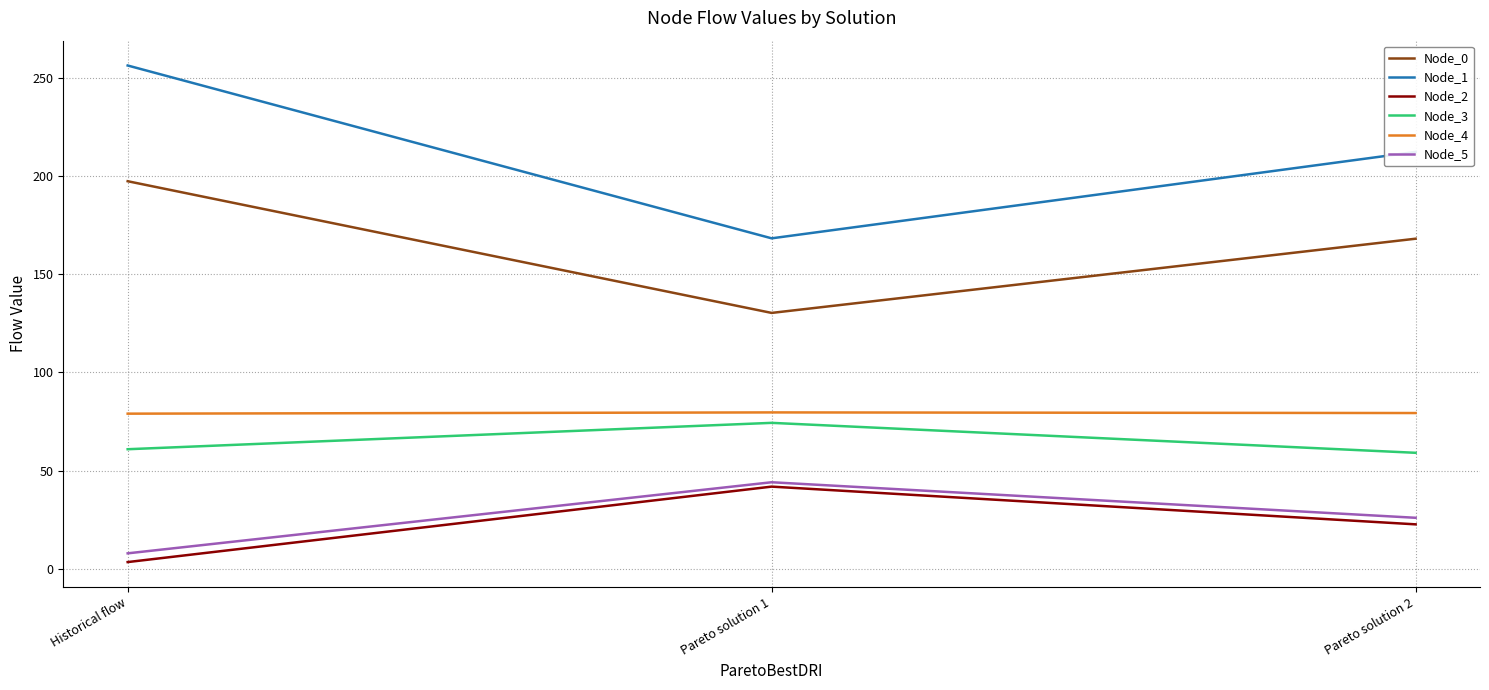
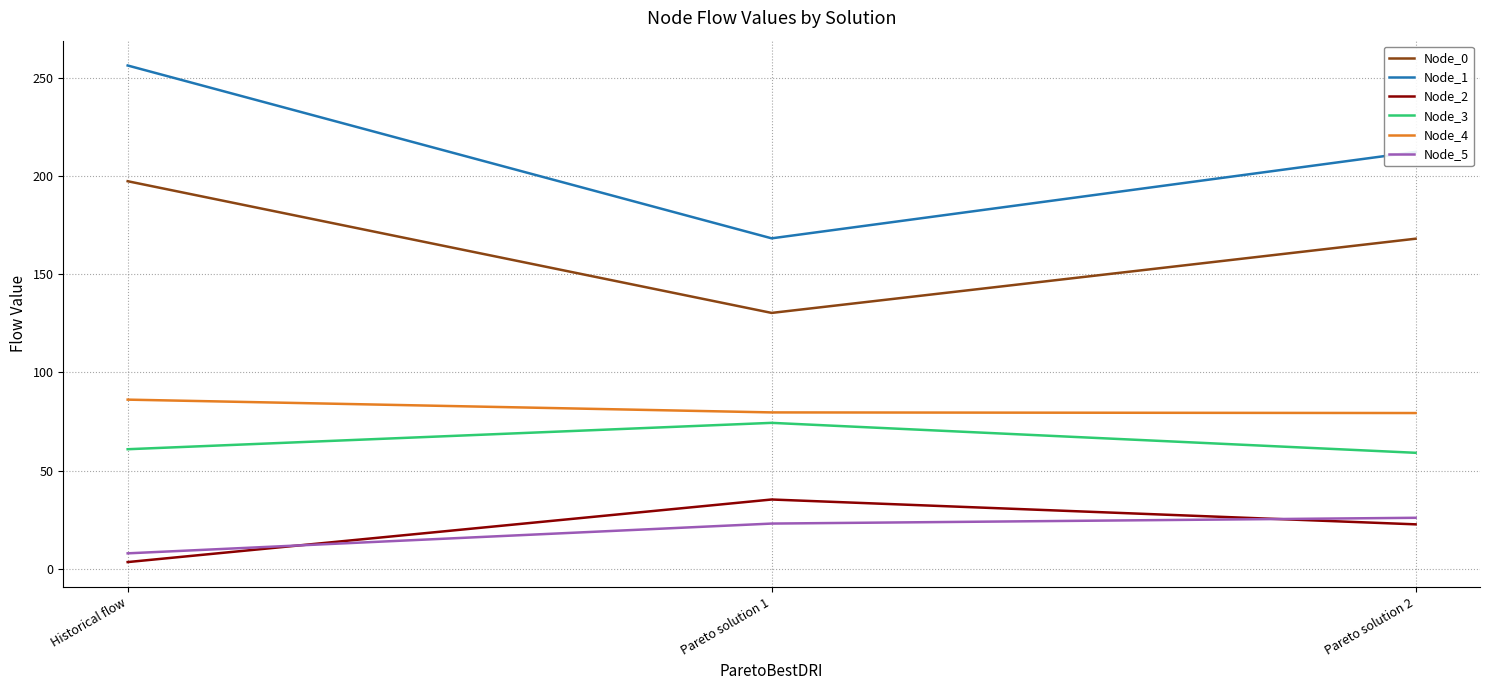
  {
    "Node_0": {
      "Historical flow": 197,
      "Pareto solution 1": 130,
      "Pareto solution 2": 168
    },
    "Node_1": {
      "Historical flow": 256,
      "Pareto solution 1": 168
    },
    "Node_2": {
      "Historical flow": 3,
-     "Pareto solution 1": 42,
+     "Pareto solution 1": 35,
      "Pareto solution 2": 23
    },
    "Node_3": {
      "Historical flow": 61,
      "Pareto solution 1": 74,
      "Pareto solution 2": 59
    },
    "Node_4": {
-     "Historical flow": 79,
+     "Historical flow": 86,
      "Pareto solution 1": 80,
      "Pareto solution 2": 79
    },
    "Node_5": {
      "Historical flow": 8,
-     "Pareto solution 1": 44,
+     "Pareto solution 1": 23,
      "Pareto solution 2": 26
    }
  }
